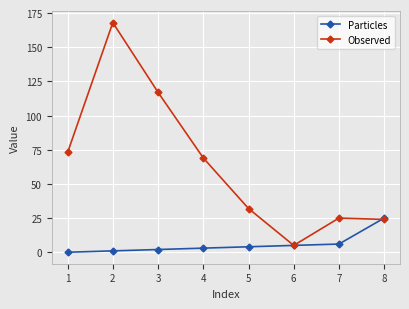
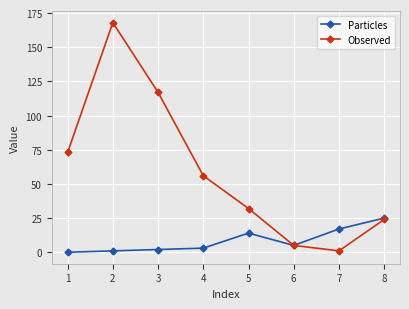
  {
    "Particles": {
      "1": 0,
      "2": 1,
      "3": 2,
      "4": 3,
-     "5": 4,
-     "7": 6
+     "5": 14,
+     "7": 17
    },
    "Observed": {
      "1": 73,
      "2": 168,
      "3": 117,
-     "4": 69,
+     "4": 56,
      "5": 32,
-     "7": 25
+     "7": 1
    }
  }
